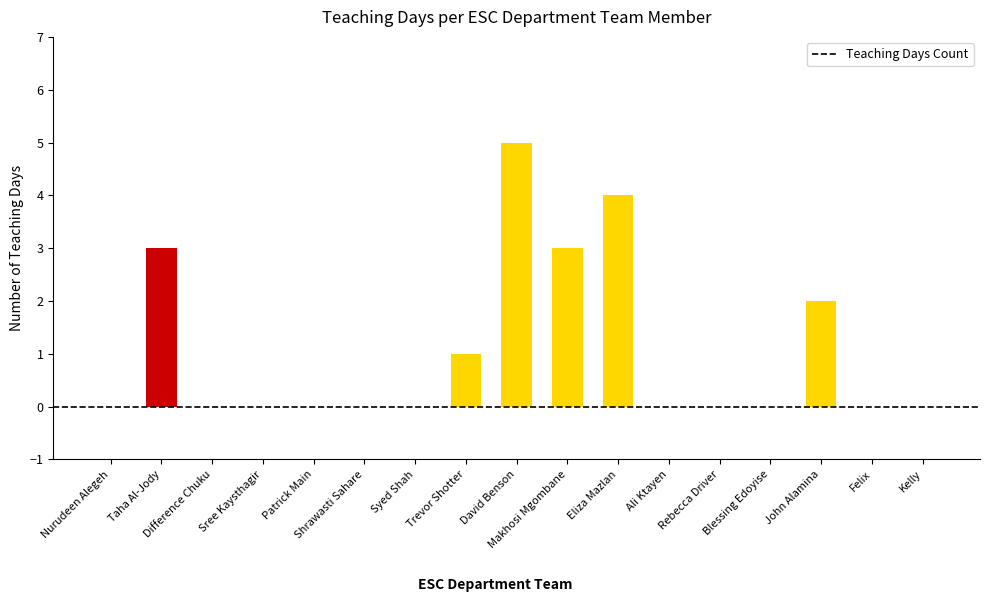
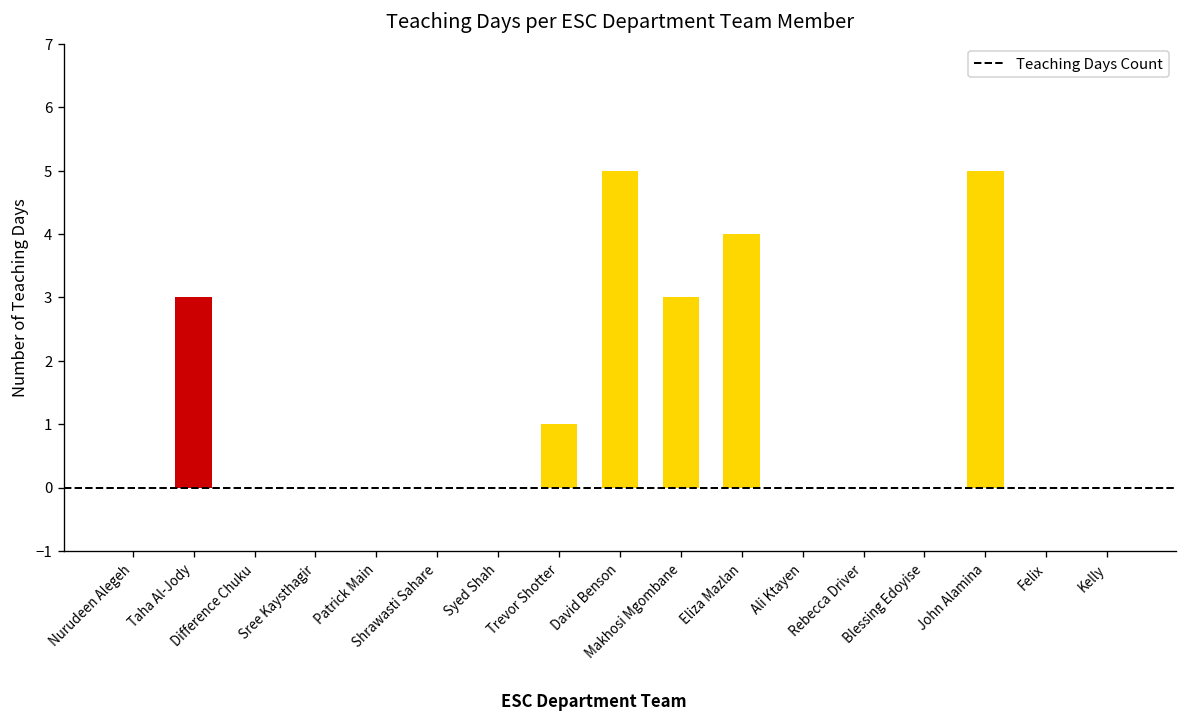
  {
    "Nurudeen Alegeh": 0,
    "Taha Al-Jody": 3,
    "Difference Chuku": 0,
    "Sree Kaysthagir": 0,
    "Patrick Main": 0,
    "Shrawasti Sahare": 0,
    "Syed Shah": 0,
    "Trevor Shotter": 1,
    "David Benson": 5,
    "Makhosi Mgombane": 3,
    "Eliza Mazlan": 4,
    "Ali Ktayen": 0,
    "Rebecca Driver": 0,
    "Blessing Edoyise": 0,
-   "John Alamina": 2,
+   "John Alamina": 5,
    "Felix": 0,
    "Kelly": 0
  }
